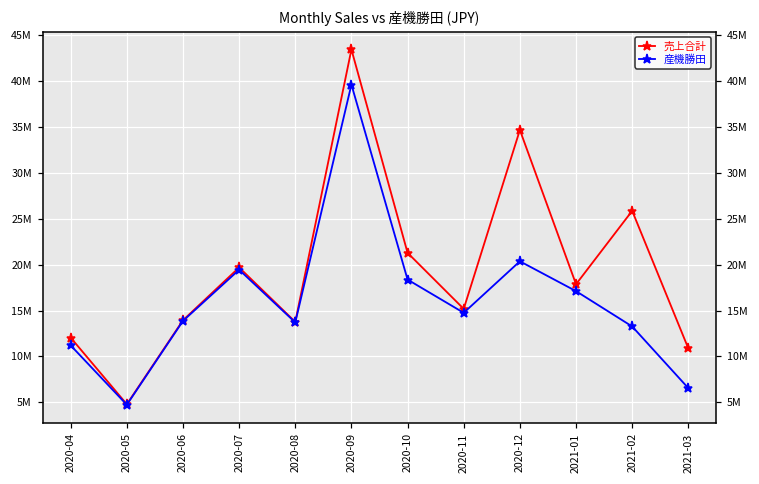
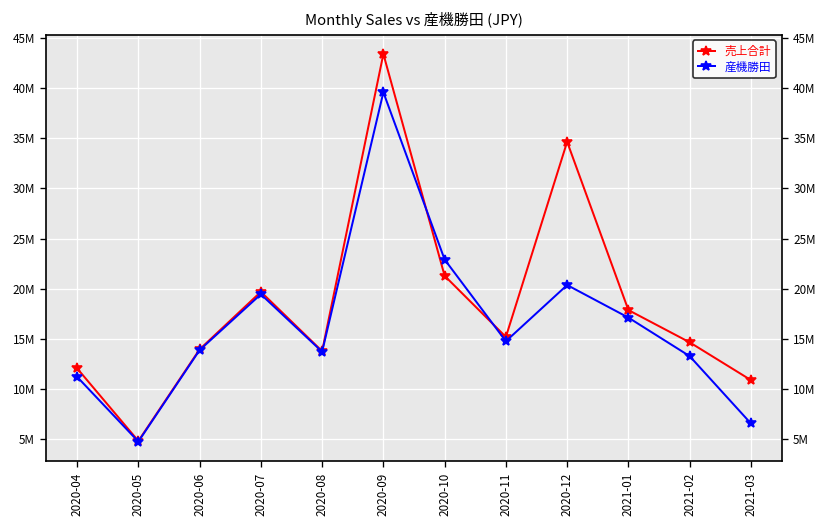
  {
    "売上合計": {
      "2020-04": 12000000,
      "2020-09": 43000000,
      "2020-10": 21000000,
      "2020-11": 15000000,
      "2020-12": 35000000,
      "2021-01": 18000000,
-     "2021-02": 26000000,
+     "2021-02": 15000000,
      "2021-03": 11000000
    },
    "産機勝田": {
      "2020-04": 11000000,
      "2020-09": 40000000,
-     "2020-10": 18000000,
+     "2020-10": 23000000,
      "2020-11": 15000000,
      "2020-12": 20000000,
      "2021-01": 17000000,
      "2021-02": 13000000,
      "2021-03": 7000000
    }
  }
